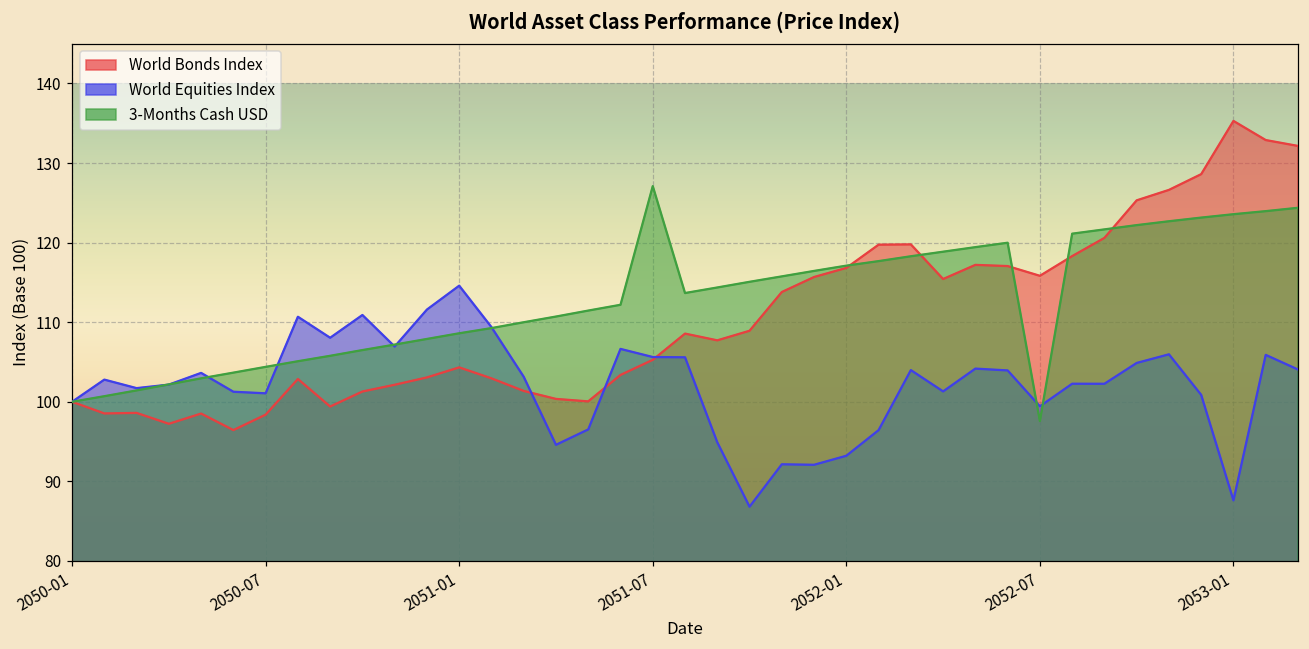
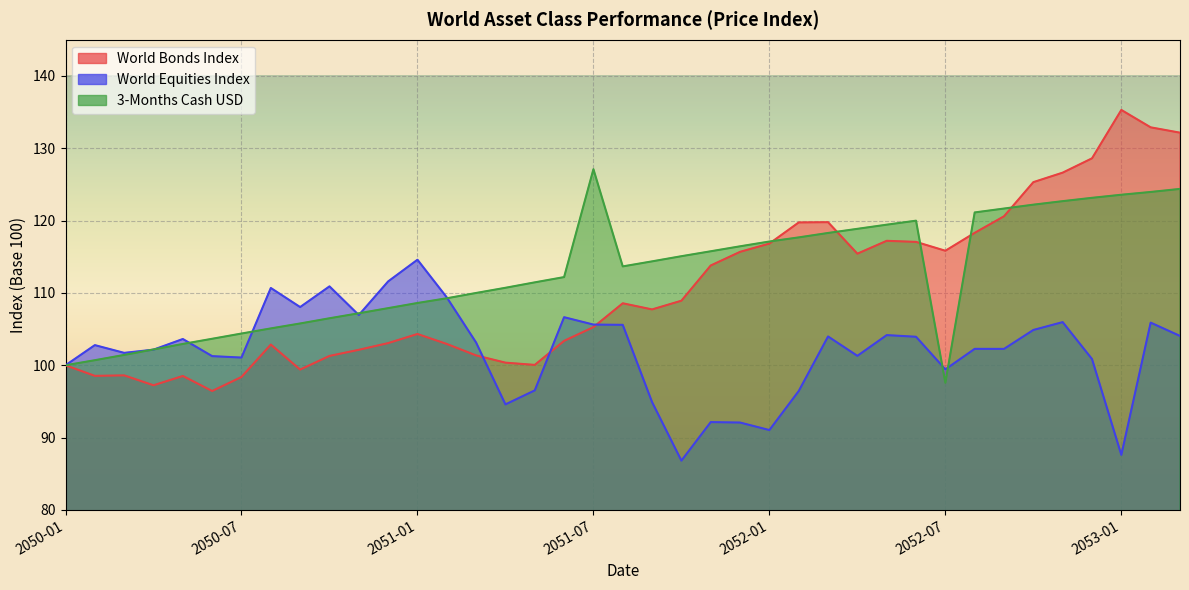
  {
    "World Bonds Index": {
      "2050-07": 98,
      "2051-01": 104,
      "2052-07": 116,
      "2053-01": 135
    },
    "World Equities Index": {
      "2050-07": 101,
      "2051-01": 115,
-     "2052-01": 93,
+     "2052-01": 91,
      "2052-07": 99,
      "2053-01": 88
    },
    "3-Months Cash USD": {
      "2050-07": 104,
      "2051-01": 109,
      "2051-07": 127,
      "2052-07": 98,
      "2053-01": 124
    }
  }
